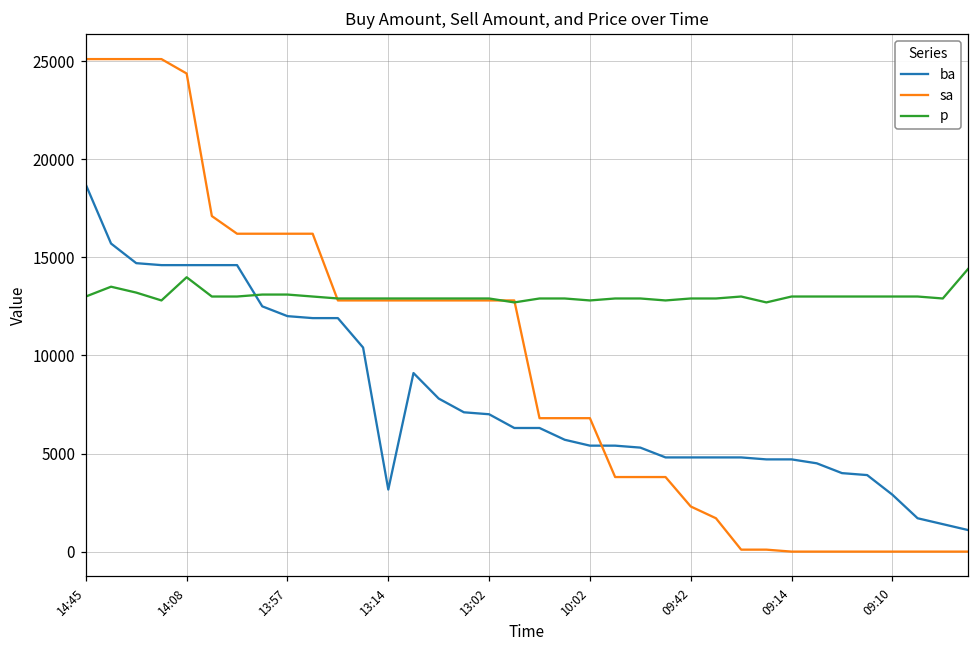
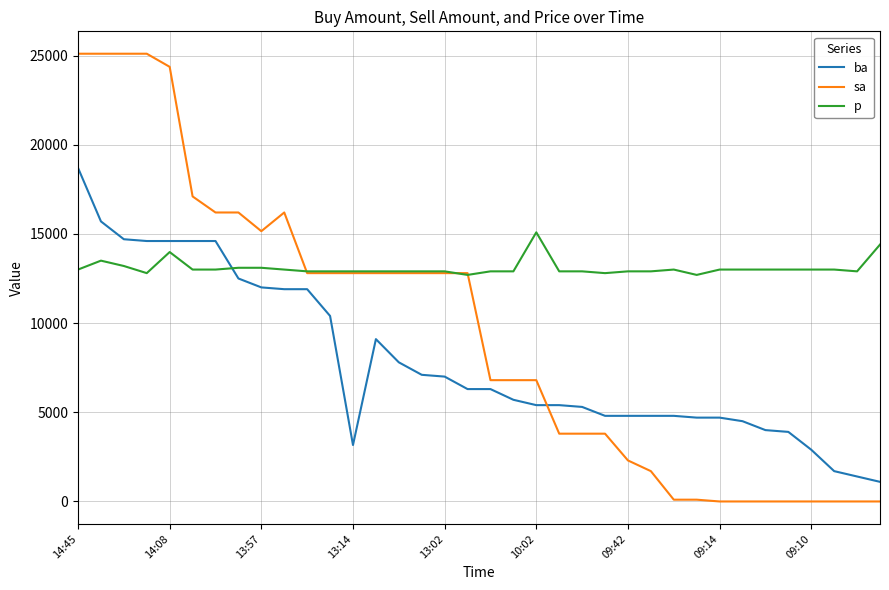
  {
    "ba": {
      "14:45": 18700,
      "14:08": 14600,
      "13:57": 12000,
      "13:14": 3200,
      "10:02": 5400,
      "09:42": 4800,
      "09:10": 2900
    },
    "sa": {
      "14:45": 25100,
      "14:08": 24400,
-     "13:57": 16200,
+     "13:57": 15200,
      "10:02": 6800,
      "09:42": 2300,
      "09:10": 0
    },
    "p": {
      "14:45": 13000,
      "14:08": 14000,
      "13:57": 13100,
-     "10:02": 12800,
+     "10:02": 15100,
      "09:42": 12900,
      "09:10": 13000
    }
  }
